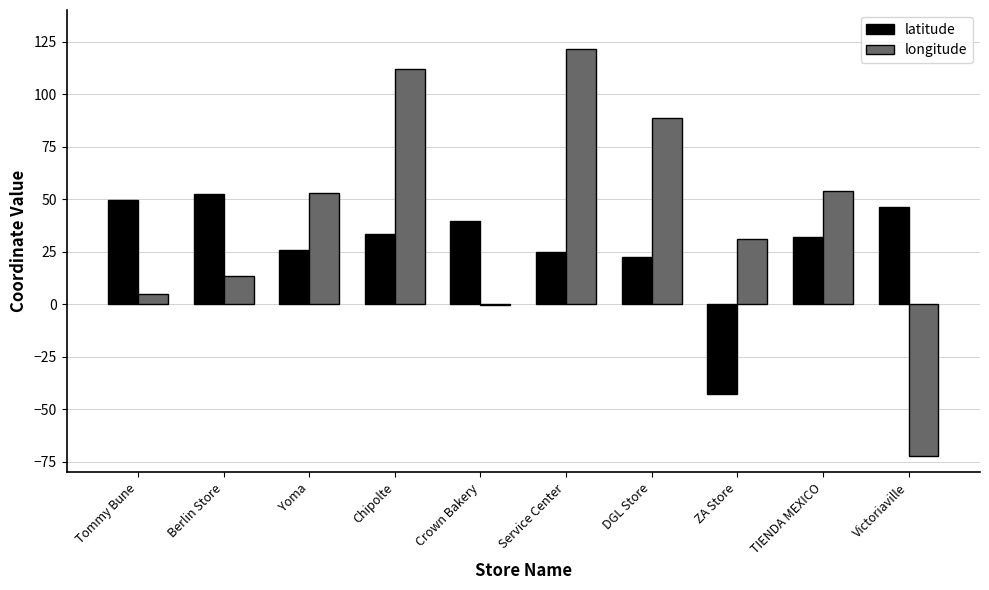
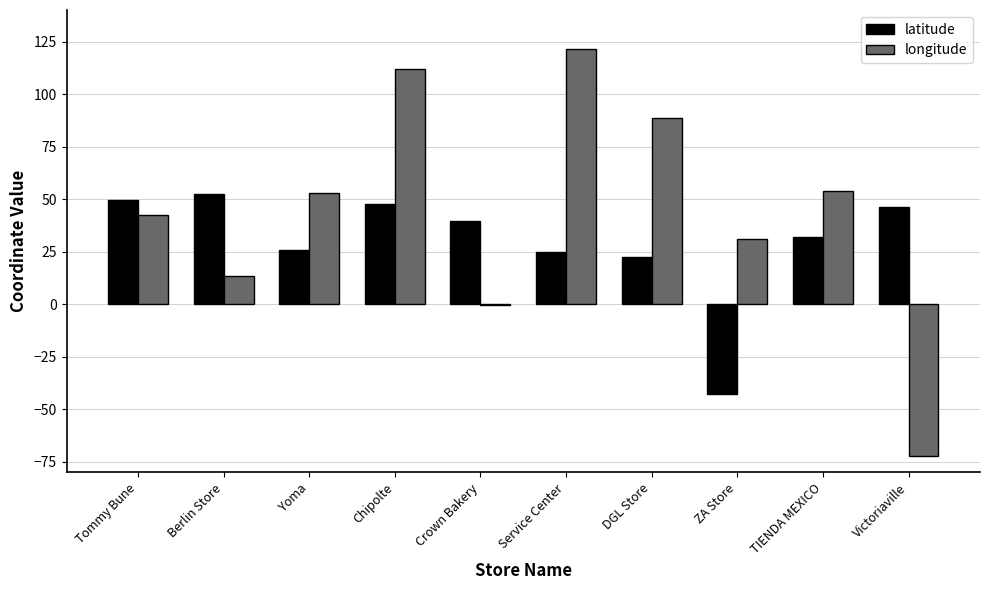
  {
    "latitude": {
      "Tommy Bune": 50,
      "Berlin Store": 52,
      "Yoma": 26,
-     "Chipolte": 33,
+     "Chipolte": 48,
      "Crown Bakery": 40,
      "Service Center": 25,
      "DGL Store": 23,
      "ZA Store": -43,
      "TIENDA MEXICO": 32,
      "Victoriaville": 46
    },
    "longitude": {
-     "Tommy Bune": 5,
+     "Tommy Bune": 42,
      "Berlin Store": 13,
      "Yoma": 53,
      "Chipolte": 112,
      "Service Center": 122,
      "DGL Store": 88,
      "ZA Store": 31,
      "TIENDA MEXICO": 54,
      "Victoriaville": -72
    }
  }
